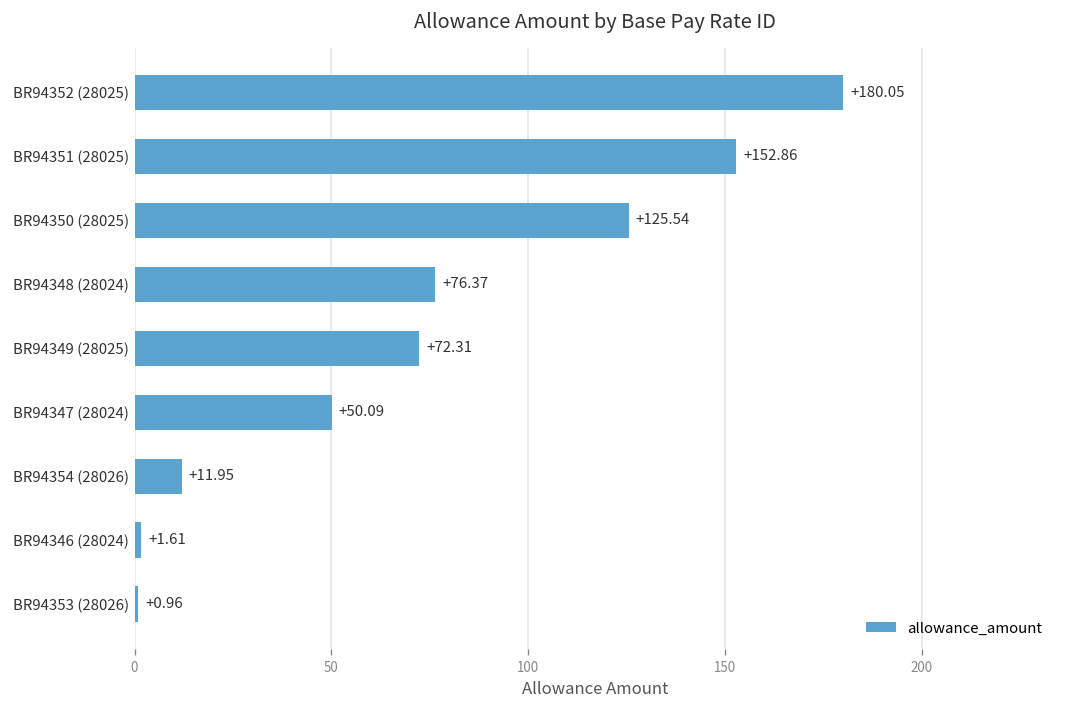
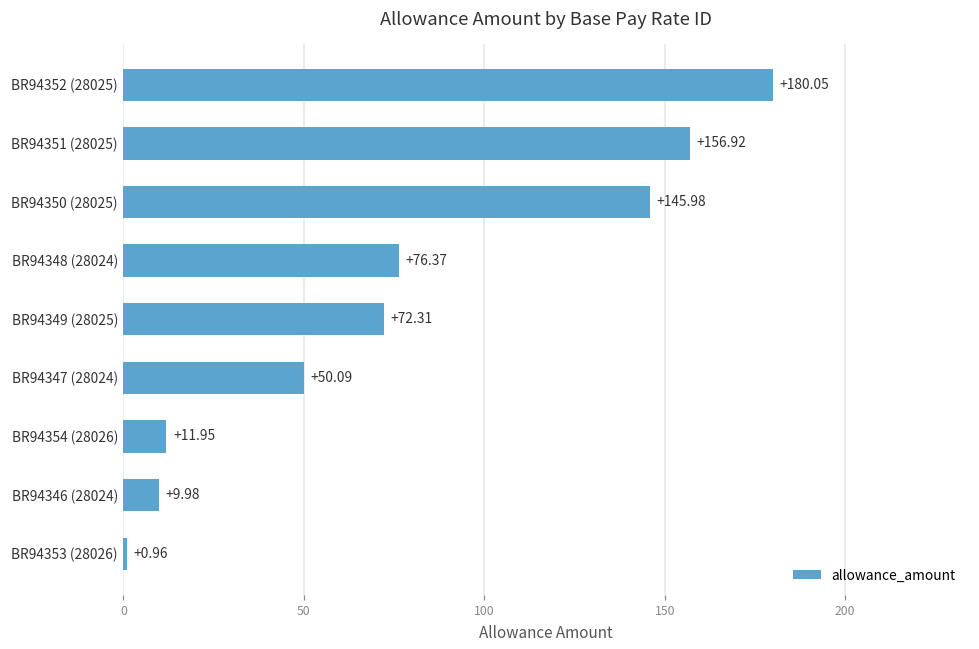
  {
    "BR94352 (28025)": "+180.05",
-   "BR94351 (28025)": "+152.86",
-   "BR94350 (28025)": "+125.54",
+   "BR94351 (28025)": "+156.92",
+   "BR94350 (28025)": "+145.98",
    "BR94348 (28024)": "+76.37",
    "BR94349 (28025)": "+72.31",
    "BR94347 (28024)": "+50.09",
    "BR94354 (28026)": "+11.95",
-   "BR94346 (28024)": "+1.61",
+   "BR94346 (28024)": "+9.98",
    "BR94353 (28026)": "+0.96"
  }
